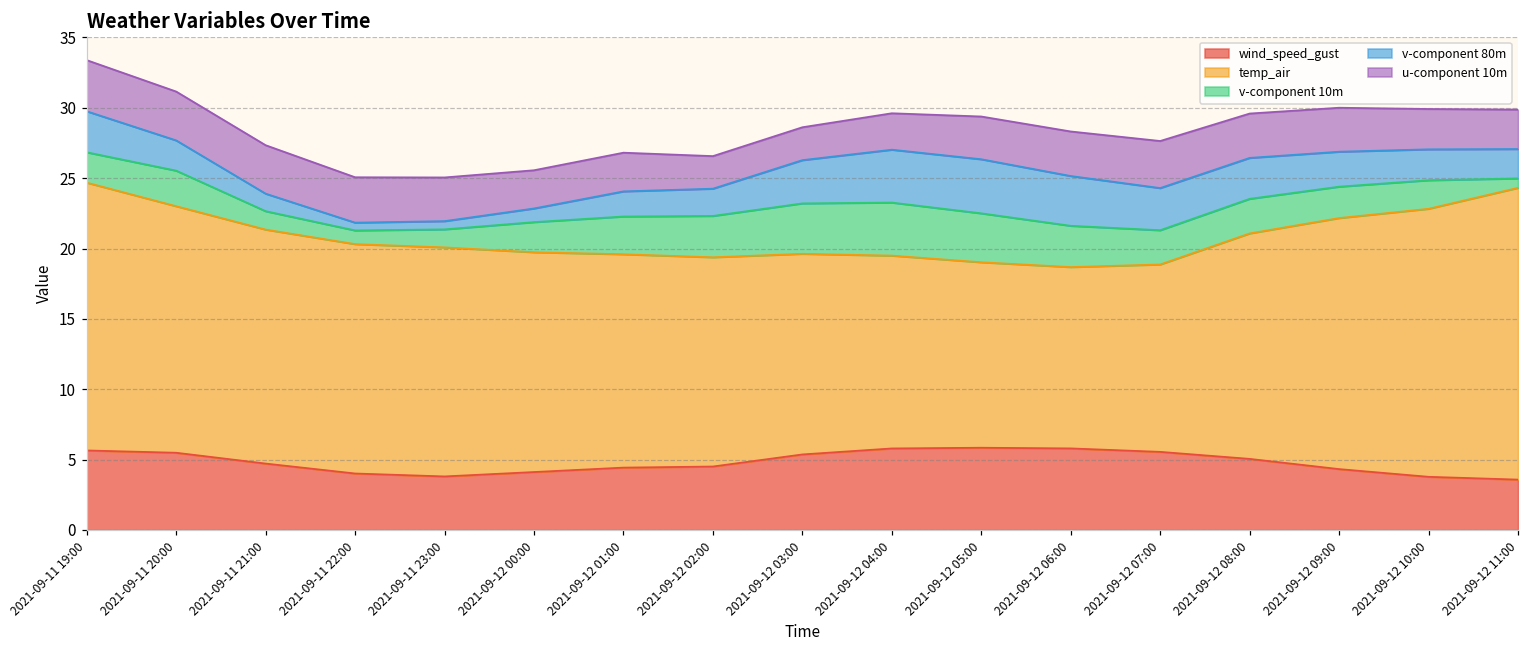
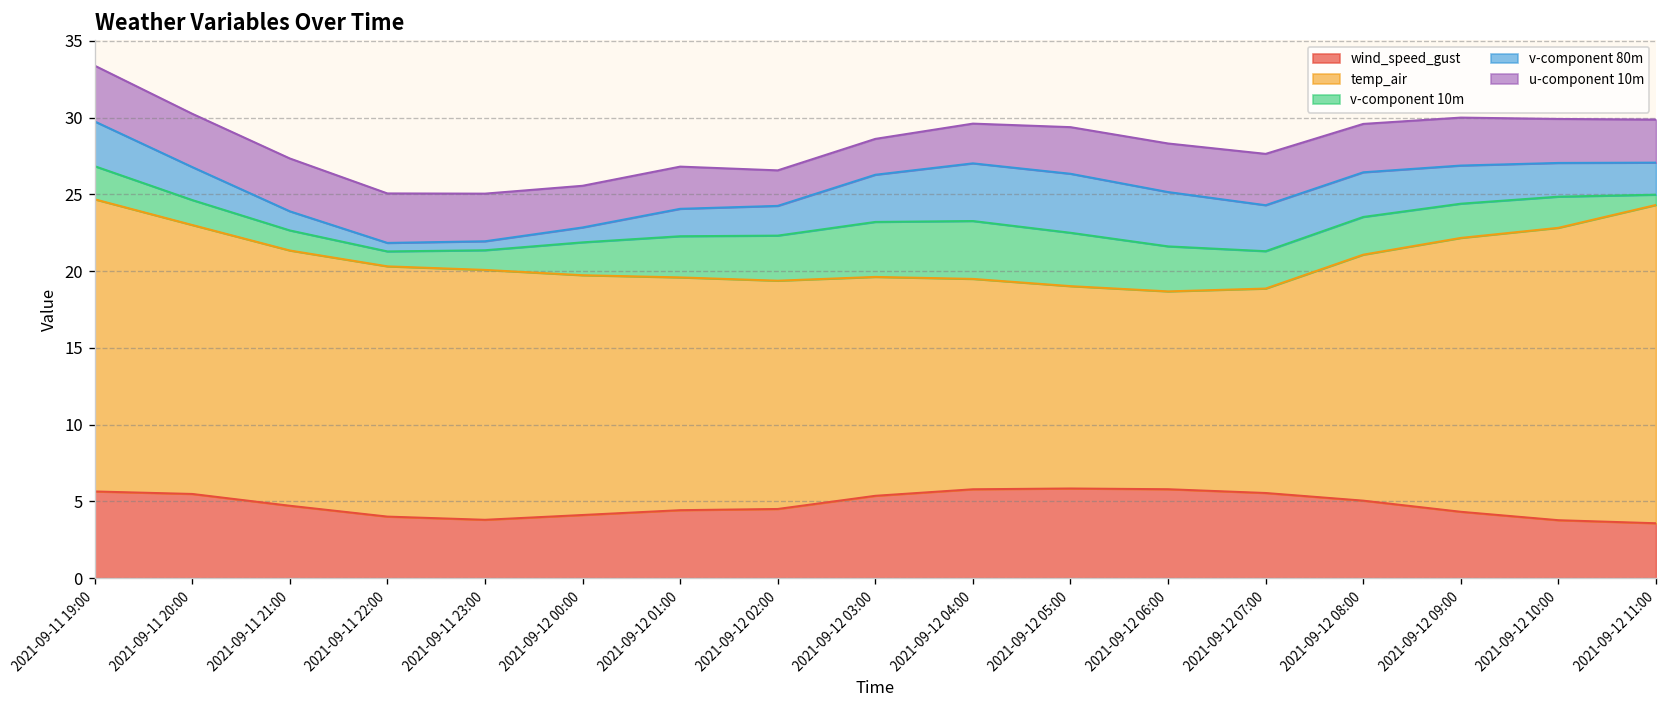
  {
    "wind_speed_gust": {
      "2021-09-11 19:00": 5.6,
      "2021-09-11 20:00": 5.5,
      "2021-09-11 21:00": 4.7,
      "2021-09-11 22:00": 4.0,
      "2021-09-11 23:00": 3.8,
      "2021-09-12 00:00": 4.1,
      "2021-09-12 01:00": 4.4,
      "2021-09-12 02:00": 4.5,
      "2021-09-12 03:00": 5.4,
      "2021-09-12 04:00": 5.8,
      "2021-09-12 05:00": 5.8,
      "2021-09-12 06:00": 5.8,
      "2021-09-12 07:00": 5.5,
      "2021-09-12 08:00": 5.0,
      "2021-09-12 09:00": 4.3,
      "2021-09-12 10:00": 3.8,
      "2021-09-12 11:00": 3.6
    },
    "temp_air": {
      "2021-09-11 19:00": 19.0,
      "2021-09-11 20:00": 17.5,
      "2021-09-11 21:00": 16.6,
      "2021-09-11 22:00": 16.3,
      "2021-09-11 23:00": 16.3,
      "2021-09-12 00:00": 15.6,
      "2021-09-12 01:00": 15.2,
      "2021-09-12 02:00": 14.9,
      "2021-09-12 03:00": 14.3,
      "2021-09-12 04:00": 13.7,
      "2021-09-12 05:00": 13.2,
      "2021-09-12 06:00": 12.9,
      "2021-09-12 07:00": 13.3,
      "2021-09-12 08:00": 16.0,
      "2021-09-12 09:00": 17.8,
      "2021-09-12 10:00": 19.0,
      "2021-09-12 11:00": 20.7
    },
    "v-component 10m": {
      "2021-09-11 19:00": 2.2,
-     "2021-09-11 20:00": 2.5,
+     "2021-09-11 20:00": 1.6,
      "2021-09-11 21:00": 1.3,
      "2021-09-11 22:00": 1.0,
      "2021-09-11 23:00": 1.3,
      "2021-09-12 00:00": 2.1,
      "2021-09-12 01:00": 2.7,
      "2021-09-12 02:00": 2.9,
      "2021-09-12 03:00": 3.6,
      "2021-09-12 04:00": 3.8,
      "2021-09-12 05:00": 3.5,
      "2021-09-12 06:00": 2.9,
      "2021-09-12 07:00": 2.4,
      "2021-09-12 08:00": 2.5,
      "2021-09-12 09:00": 2.2,
      "2021-09-12 10:00": 2.0,
      "2021-09-12 11:00": 0.7
    },
    "v-component 80m": {
      "2021-09-11 19:00": 2.9,
      "2021-09-11 20:00": 2.1,
      "2021-09-11 21:00": 1.2,
      "2021-09-11 22:00": 0.6,
      "2021-09-11 23:00": 0.6,
      "2021-09-12 00:00": 1.0,
      "2021-09-12 01:00": 1.8,
      "2021-09-12 02:00": 1.9,
      "2021-09-12 03:00": 3.1,
      "2021-09-12 04:00": 3.8,
      "2021-09-12 05:00": 3.8,
      "2021-09-12 06:00": 3.5,
      "2021-09-12 07:00": 3.0,
      "2021-09-12 08:00": 2.9,
      "2021-09-12 09:00": 2.5,
      "2021-09-12 10:00": 2.2,
      "2021-09-12 11:00": 2.1
    },
    "u-component 10m": {
      "2021-09-11 19:00": 3.6,
      "2021-09-11 20:00": 3.5,
      "2021-09-11 21:00": 3.4,
      "2021-09-11 22:00": 3.2,
      "2021-09-11 23:00": 3.1,
      "2021-09-12 00:00": 2.7,
      "2021-09-12 01:00": 2.7,
      "2021-09-12 02:00": 2.3,
      "2021-09-12 03:00": 2.3,
      "2021-09-12 04:00": 2.6,
      "2021-09-12 05:00": 3.0,
      "2021-09-12 06:00": 3.2,
      "2021-09-12 07:00": 3.3,
      "2021-09-12 08:00": 3.2,
      "2021-09-12 09:00": 3.1,
      "2021-09-12 10:00": 2.9,
      "2021-09-12 11:00": 2.8
    }
  }
